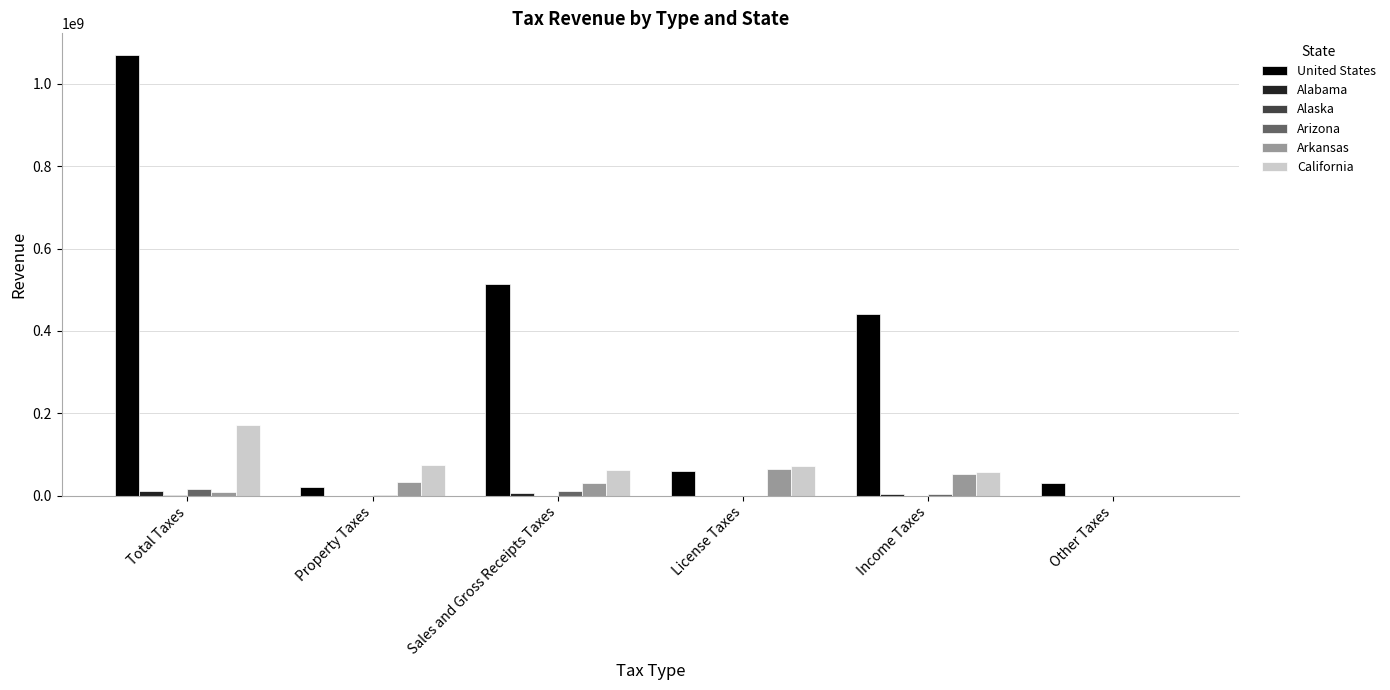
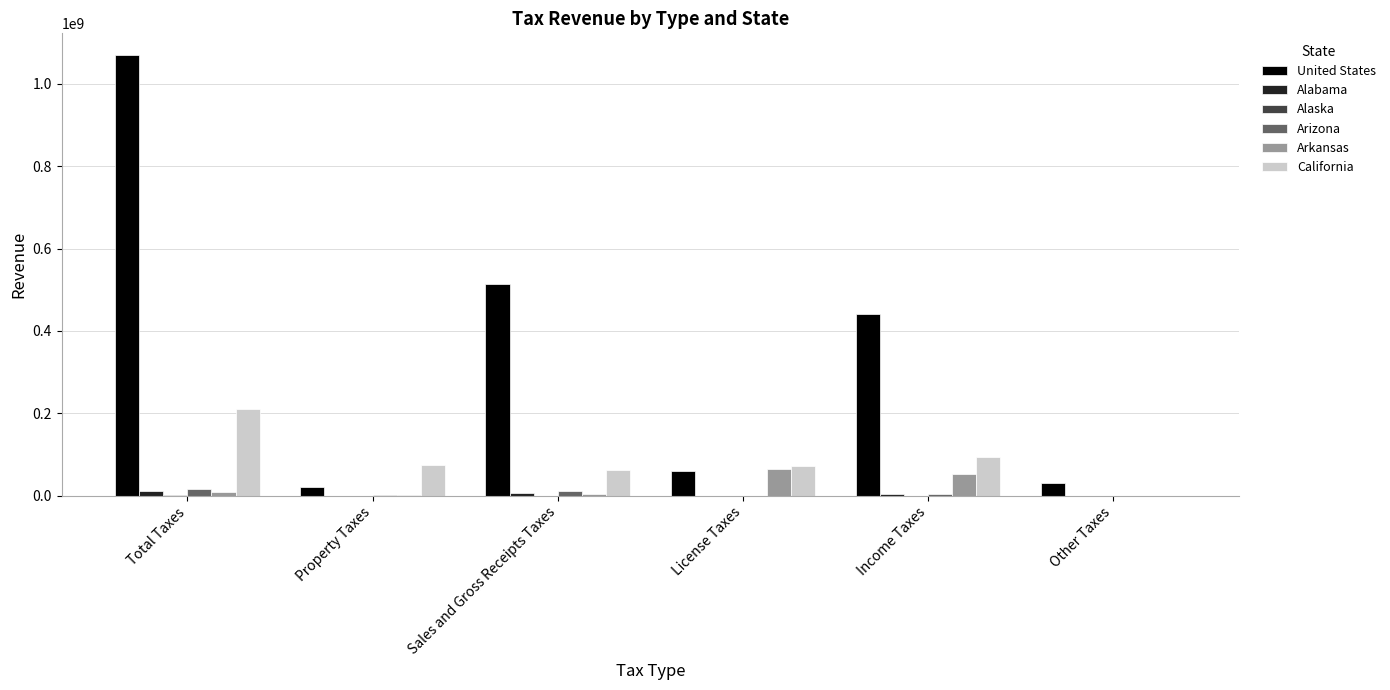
  {
    "Arkansas": {
      "Total Taxes": 10000000,
-     "Property Taxes": 30000000,
-     "Sales and Gross Receipts Taxes": 30000000,
+     "Property Taxes": 0,
+     "Sales and Gross Receipts Taxes": 10000000,
      "License Taxes": 60000000,
      "Income Taxes": 50000000
    },
    "California": {
-     "Total Taxes": 170000000,
+     "Total Taxes": 210000000,
      "Property Taxes": 70000000,
      "Sales and Gross Receipts Taxes": 60000000,
      "License Taxes": 70000000,
-     "Income Taxes": 60000000
+     "Income Taxes": 90000000
    }
  }
